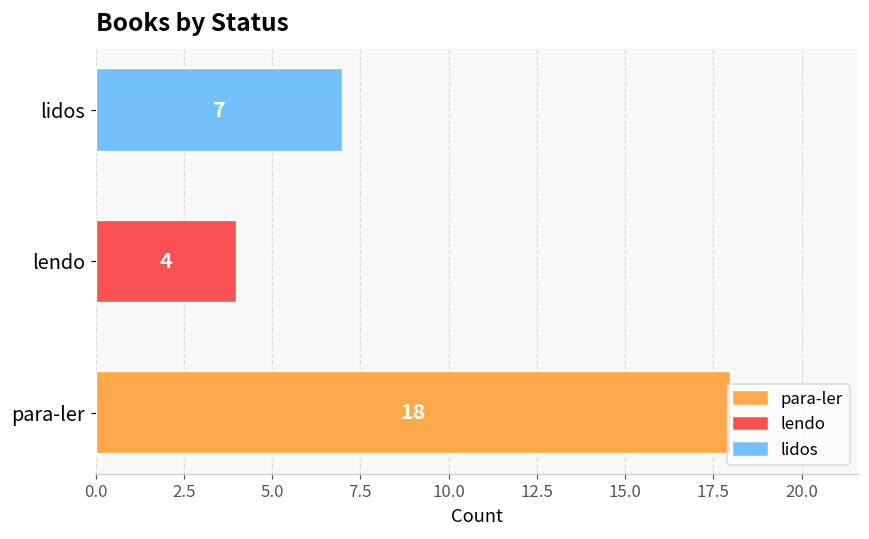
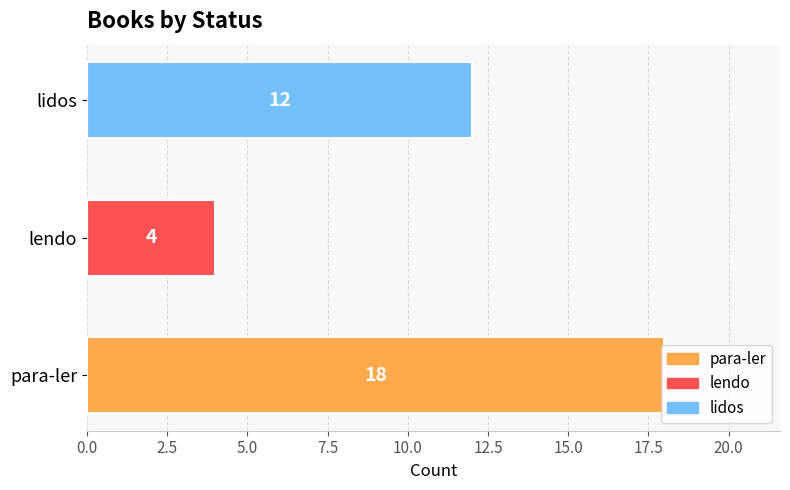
  {
-   "lidos": 7,
+   "lidos": 12,
    "lendo": 4
  }
